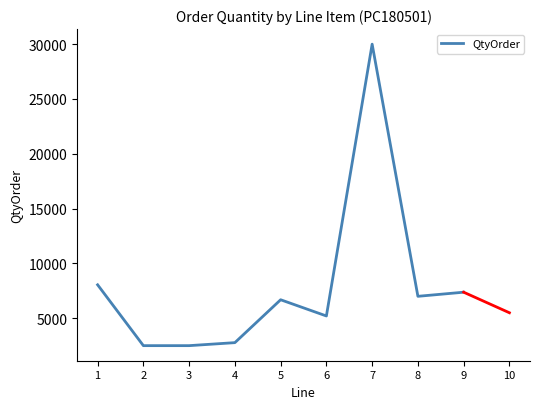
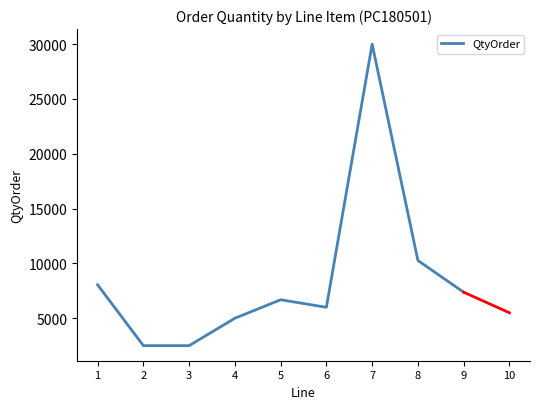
  {
    "QtyOrder": {
      "1": 8100,
      "2": 2500,
      "3": 2500,
-     "4": 2800,
+     "4": 5000,
      "5": 6700,
-     "6": 5200,
+     "6": 6000,
      "7": 30000,
-     "8": 7000
+     "8": 10300
    }
  }
